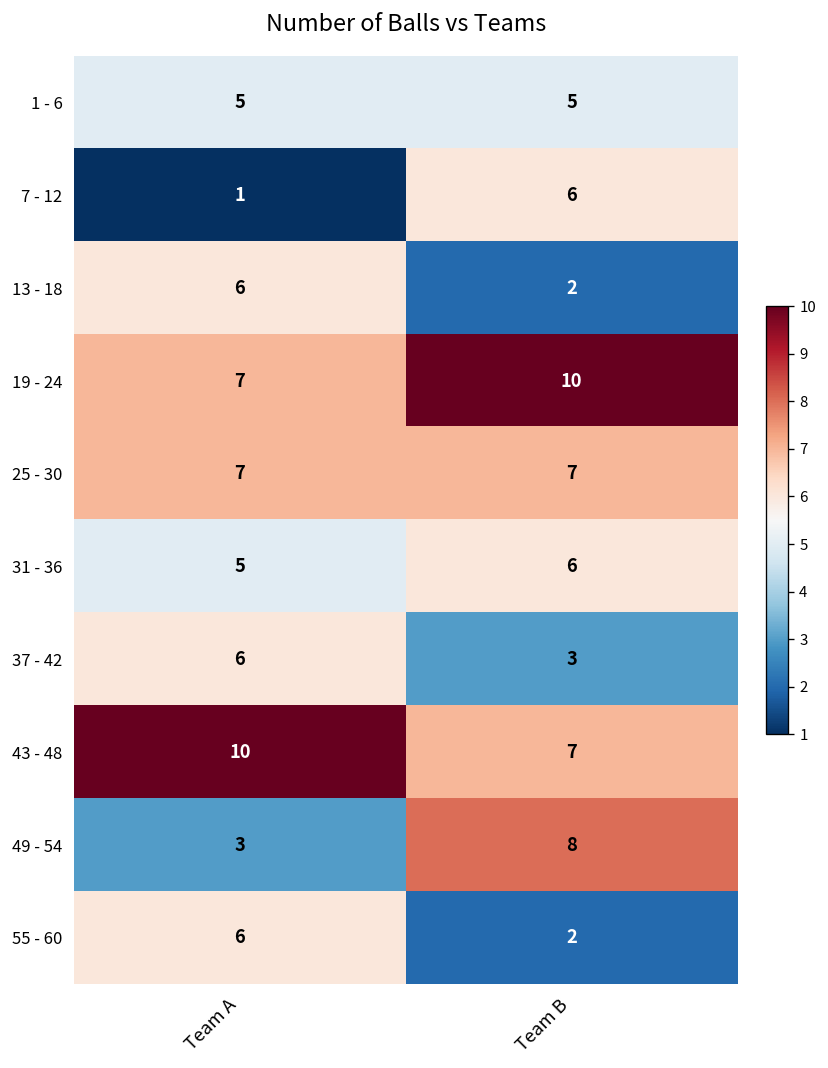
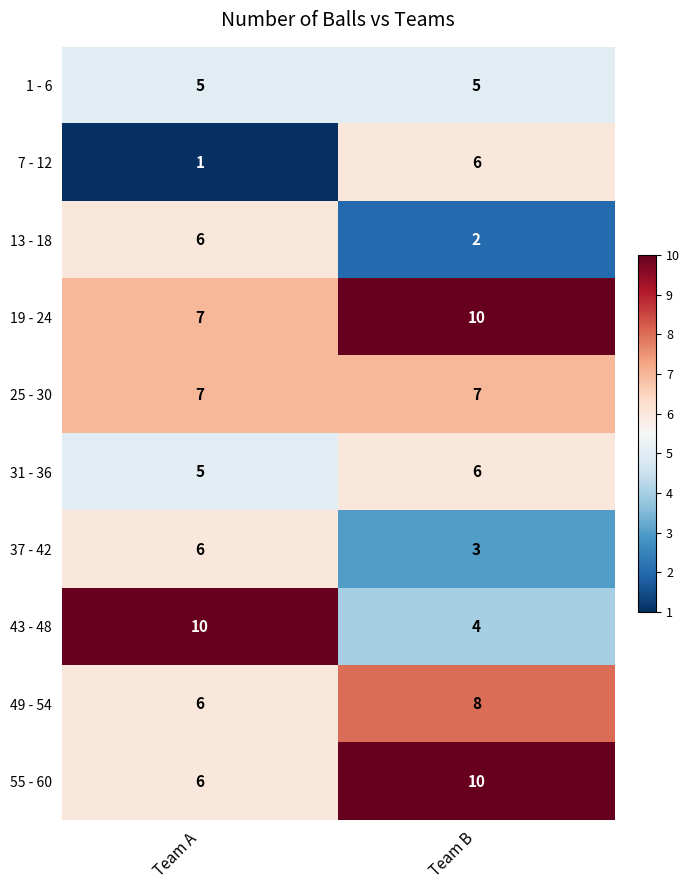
  {
    "1 - 6": {
      "Team A": 5,
      "Team B": 5
    },
    "7 - 12": {
      "Team A": 1,
      "Team B": 6
    },
    "13 - 18": {
      "Team A": 6,
      "Team B": 2
    },
    "19 - 24": {
      "Team A": 7,
      "Team B": 10
    },
    "25 - 30": {
      "Team A": 7,
      "Team B": 7
    },
    "31 - 36": {
      "Team A": 5,
      "Team B": 6
    },
    "37 - 42": {
      "Team A": 6,
      "Team B": 3
    },
    "43 - 48": {
      "Team A": 10,
-     "Team B": 7
+     "Team B": 4
    },
    "49 - 54": {
-     "Team A": 3,
+     "Team A": 6,
      "Team B": 8
    },
    "55 - 60": {
      "Team A": 6,
-     "Team B": 2
+     "Team B": 10
    }
  }
